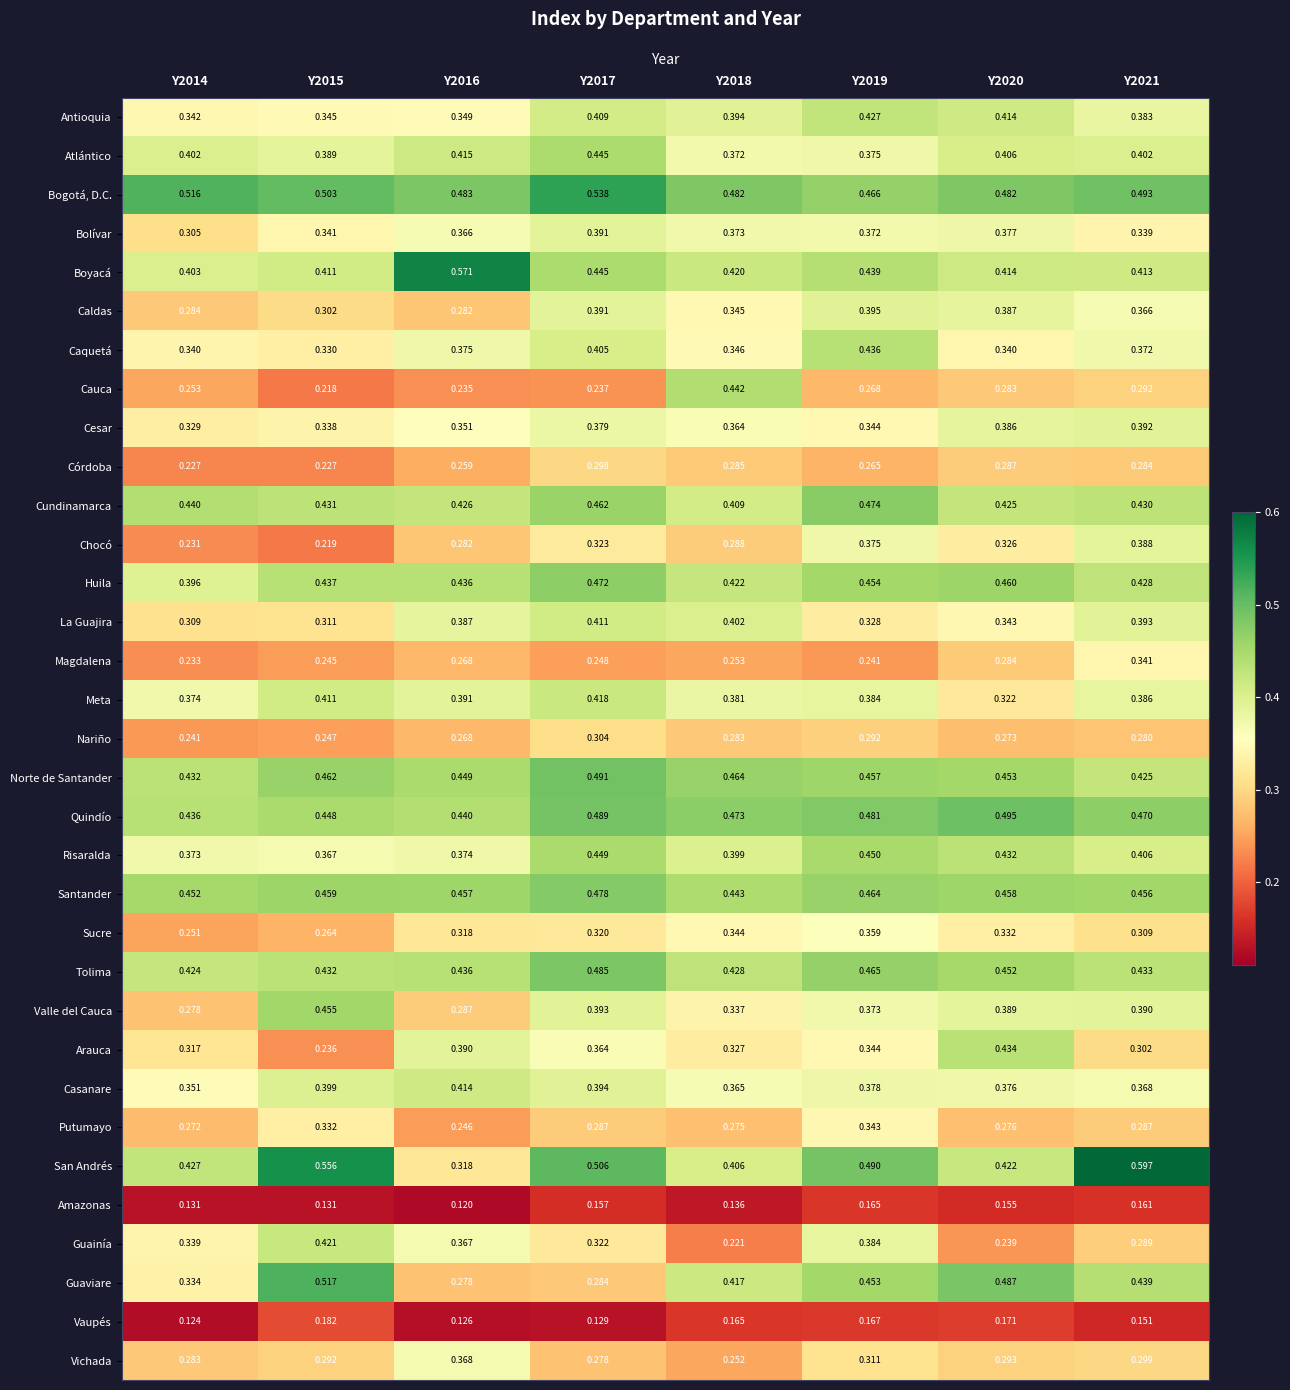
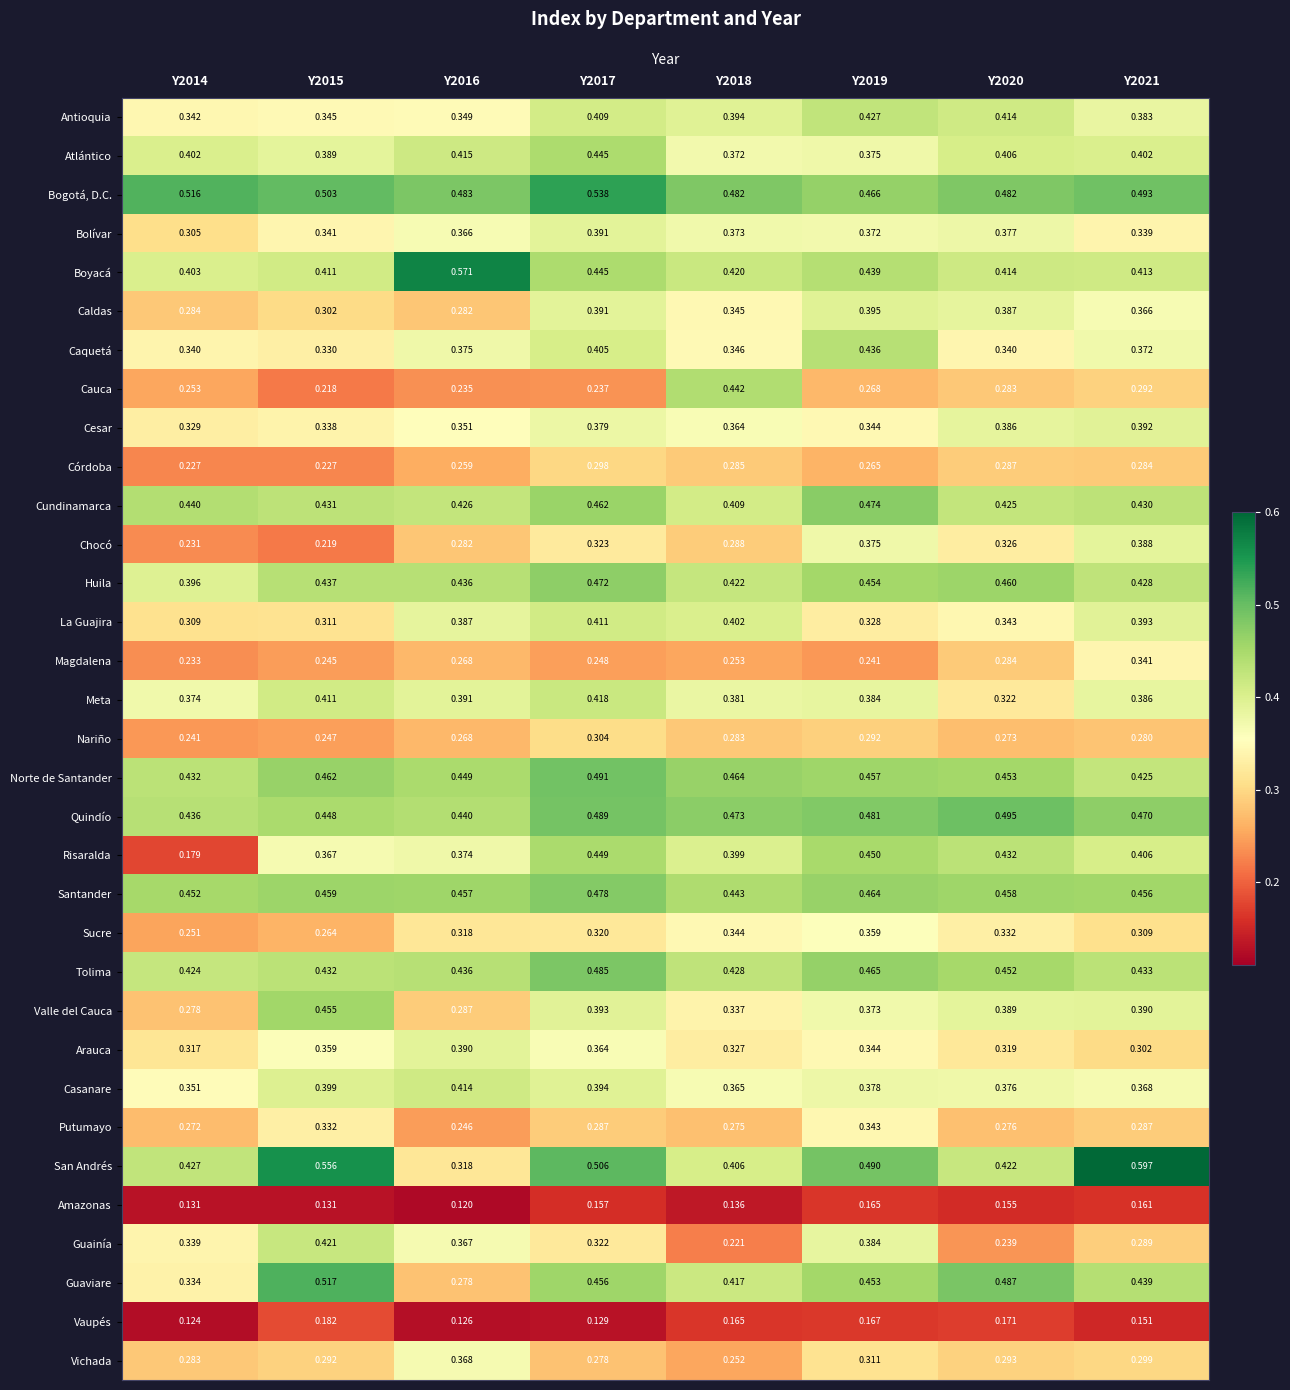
  {
    "Risaralda": {
-     "Y2014": 0.373,
+     "Y2014": 0.179,
      "Y2015": 0.367,
      "Y2016": 0.374,
      "Y2017": 0.449,
      "Y2018": 0.399,
      "Y2019": 0.450,
      "Y2020": 0.432,
      "Y2021": 0.406
    },
    "Arauca": {
      "Y2014": 0.317,
-     "Y2015": 0.236,
+     "Y2015": 0.359,
      "Y2016": 0.390,
      "Y2017": 0.364,
      "Y2018": 0.327,
      "Y2019": 0.344,
-     "Y2020": 0.434,
+     "Y2020": 0.319,
      "Y2021": 0.302
    },
    "Guaviare": {
      "Y2014": 0.334,
      "Y2015": 0.517,
      "Y2016": 0.278,
-     "Y2017": 0.284,
+     "Y2017": 0.456,
      "Y2018": 0.417,
      "Y2019": 0.453,
      "Y2020": 0.487,
      "Y2021": 0.439
    }
  }
